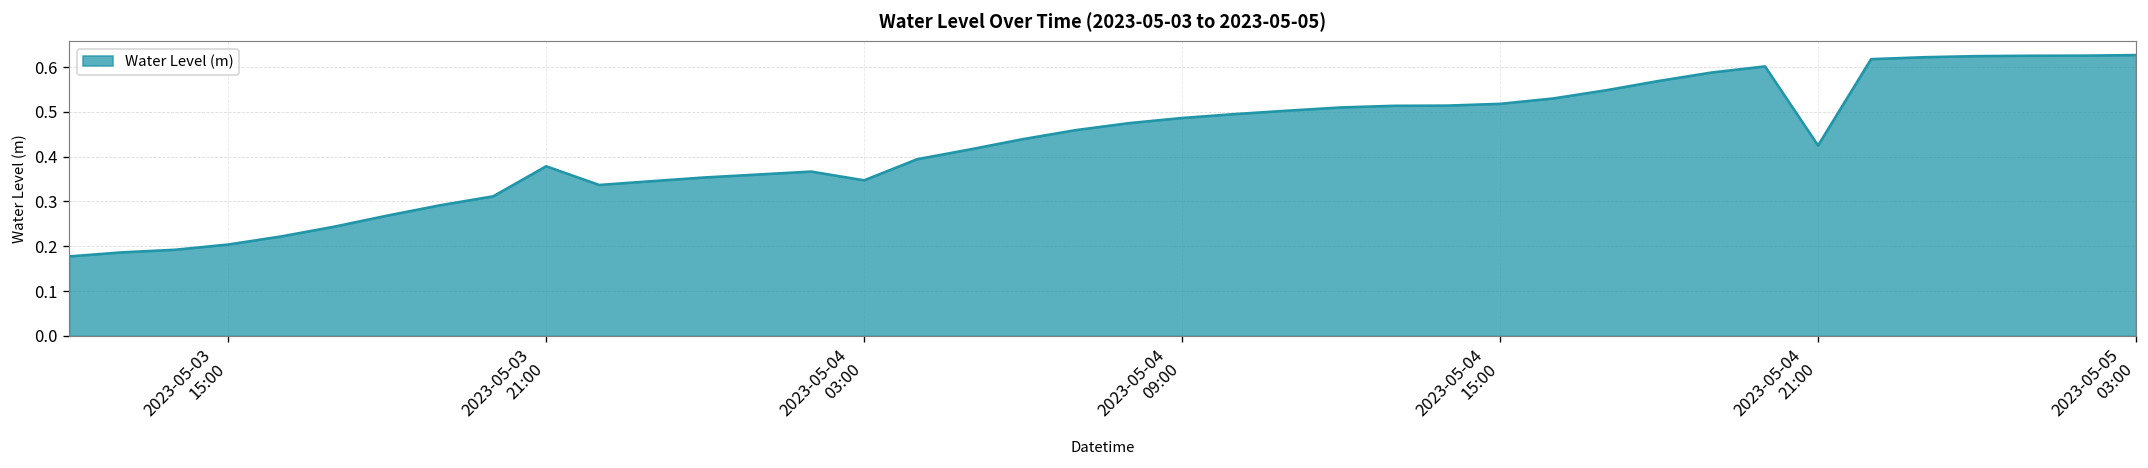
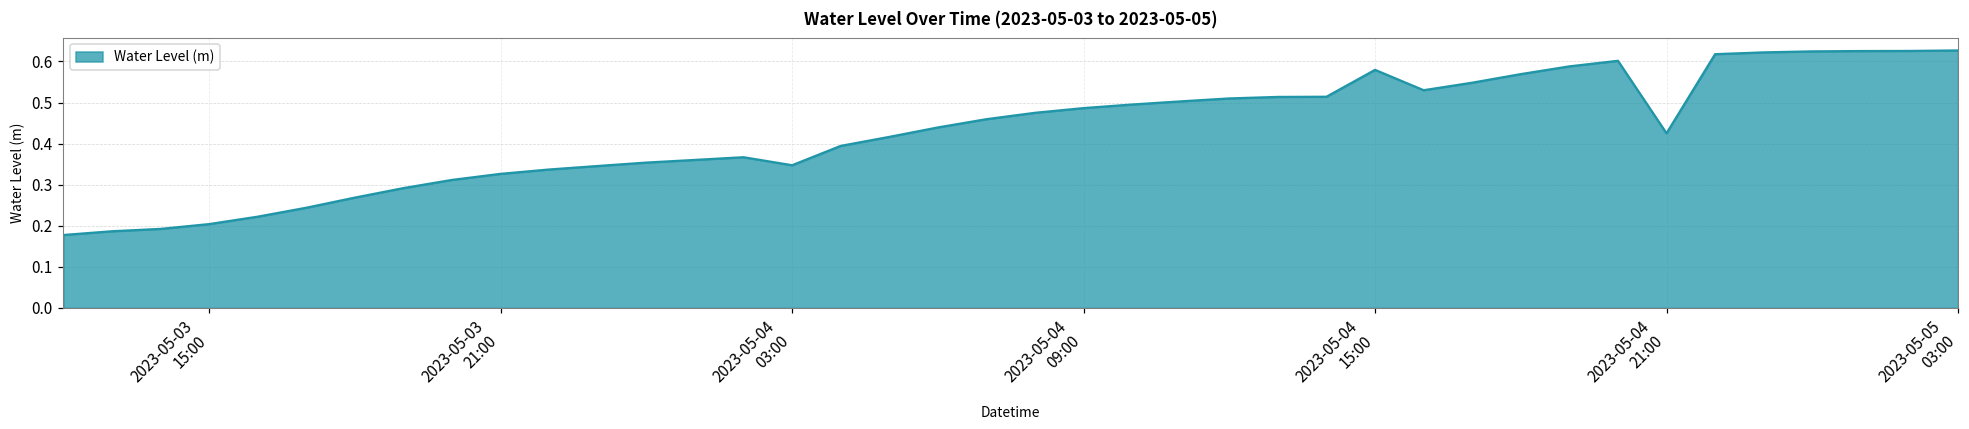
  {
    "2023-05-03 15:00": 0.20,
-   "2023-05-03 21:00": 0.38,
+   "2023-05-03 21:00": 0.33,
    "2023-05-04 03:00": 0.35,
    "2023-05-04 09:00": 0.49,
-   "2023-05-04 15:00": 0.52,
+   "2023-05-04 15:00": 0.58,
    "2023-05-04 21:00": 0.43,
    "2023-05-05 03:00": 0.63
  }
